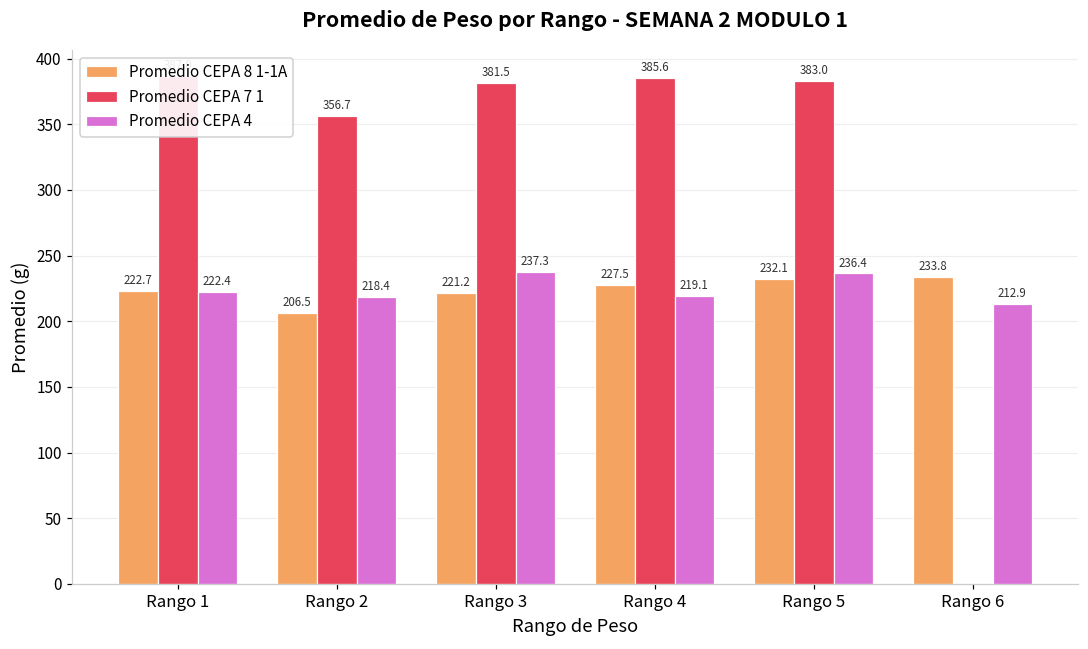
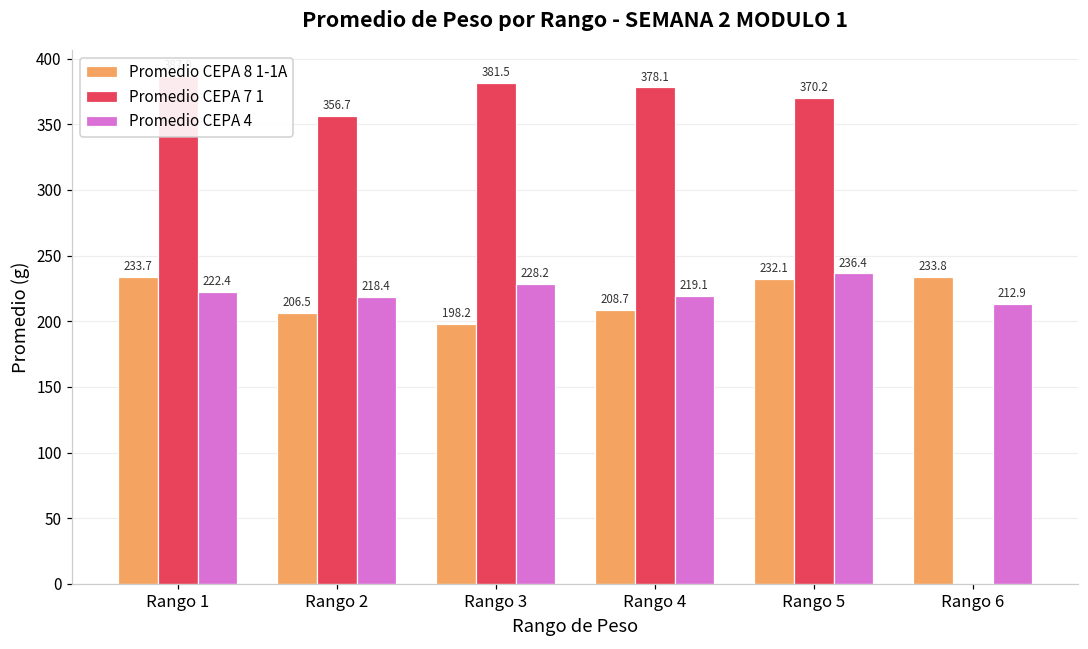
  {
    "Promedio CEPA 8 1-1A": {
-     "Rango 1": 222.7,
+     "Rango 1": 233.7,
      "Rango 2": 206.5,
-     "Rango 3": 221.2,
-     "Rango 4": 227.5,
+     "Rango 3": 198.2,
+     "Rango 4": 208.7,
      "Rango 5": 232.1,
      "Rango 6": 233.8
    },
    "Promedio CEPA 7 1": {
      "Rango 2": 356.7,
      "Rango 3": 381.5,
-     "Rango 4": 385.6,
-     "Rango 5": 383.0
+     "Rango 4": 378.1,
+     "Rango 5": 370.2
    },
    "Promedio CEPA 4": {
      "Rango 1": 222.4,
      "Rango 2": 218.4,
-     "Rango 3": 237.3,
+     "Rango 3": 228.2,
      "Rango 4": 219.1,
      "Rango 5": 236.4,
      "Rango 6": 212.9
    }
  }
